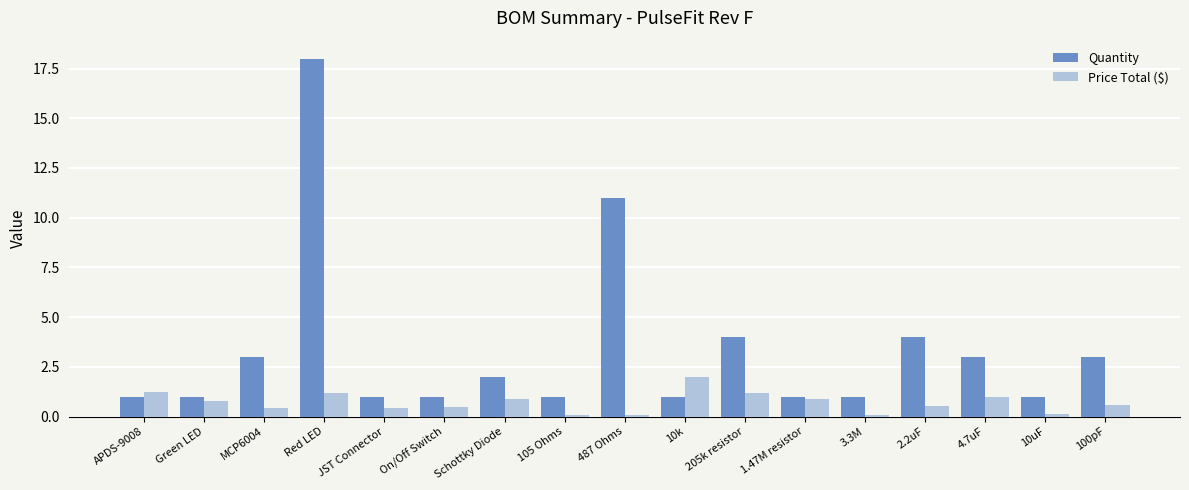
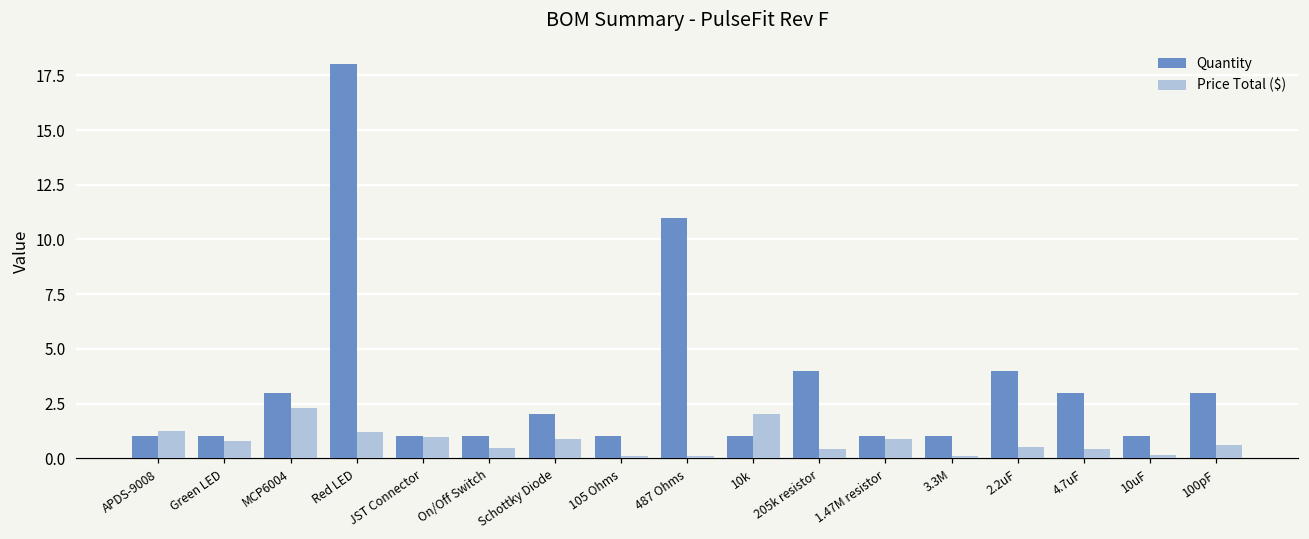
  {
    "Quantity": {
      "APDS-9008": 1.0,
      "Green LED": 1.0,
      "MCP6004": 3.0,
      "Red LED": 18.0,
      "JST Connector": 1.0,
      "On/Off Switch": 1.0,
      "Schottky Diode": 2.0,
      "105 Ohms": 1.0,
      "487 Ohms": 11.0,
      "10k": 1.0,
      "205k resistor": 4.0,
      "1.47M resistor": 1.0,
      "3.3M": 1.0,
      "2.2uF": 4.0,
      "4.7uF": 3.0,
      "10uF": 1.0,
      "100pF": 3.0
    },
    "Price Total ($)": {
      "APDS-9008": 1.2,
      "Green LED": 0.8,
-     "MCP6004": 0.5,
+     "MCP6004": 2.3,
      "Red LED": 1.2,
-     "JST Connector": 0.4,
+     "JST Connector": 1.0,
      "On/Off Switch": 0.5,
      "Schottky Diode": 0.9,
      "10k": 2.0,
-     "205k resistor": 1.2,
+     "205k resistor": 0.4,
      "1.47M resistor": 0.9,
      "2.2uF": 0.5,
-     "4.7uF": 1.0,
+     "4.7uF": 0.4,
      "10uF": 0.1,
      "100pF": 0.6
    }
  }
